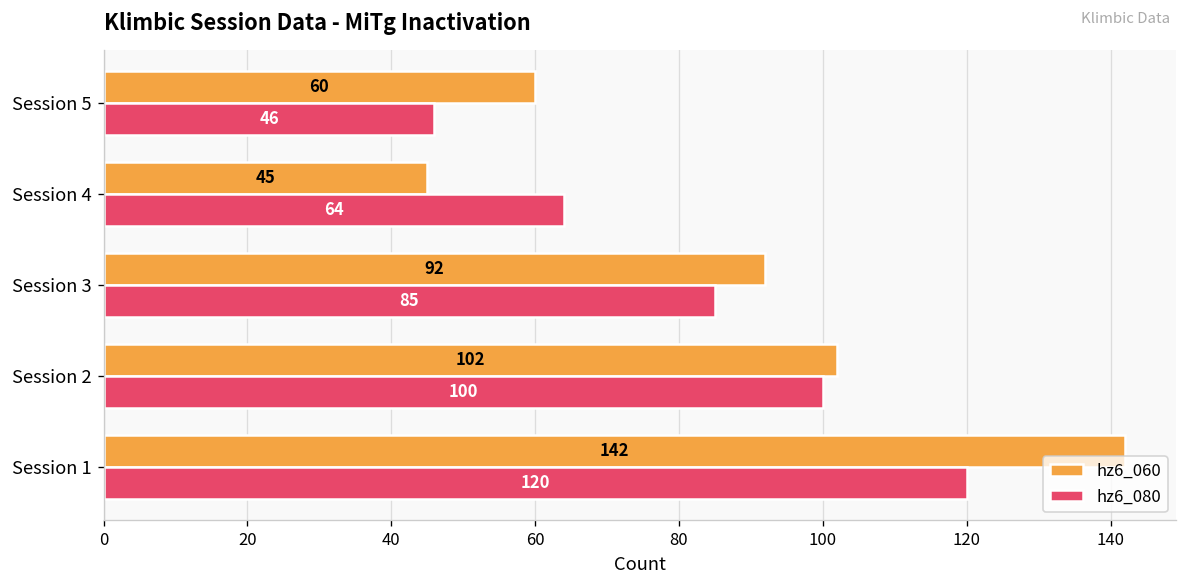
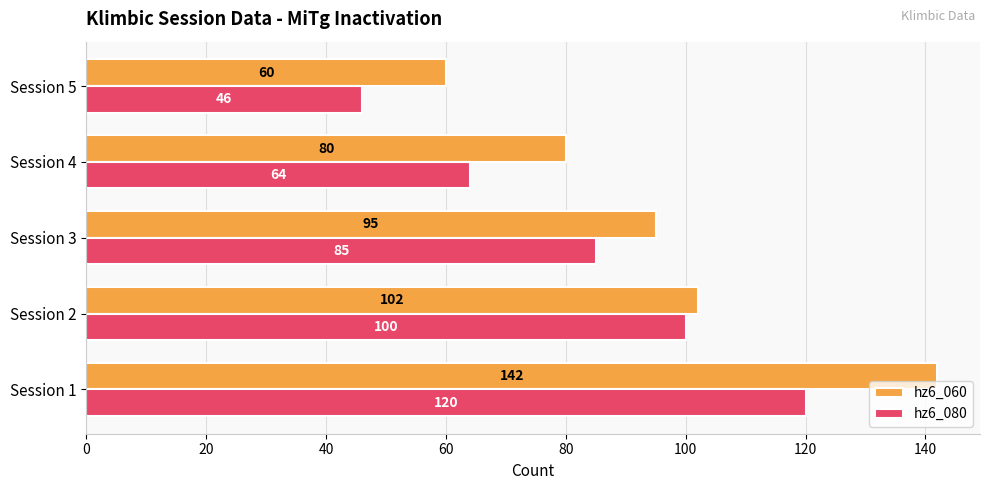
  {
    "hz6_060": {
      "Session 5": 60,
-     "Session 4": 45,
-     "Session 3": 92,
+     "Session 4": 80,
+     "Session 3": 95,
      "Session 2": 102,
      "Session 1": 142
    },
    "hz6_080": {
      "Session 5": 46,
      "Session 4": 64,
      "Session 3": 85,
      "Session 2": 100,
      "Session 1": 120
    }
  }
